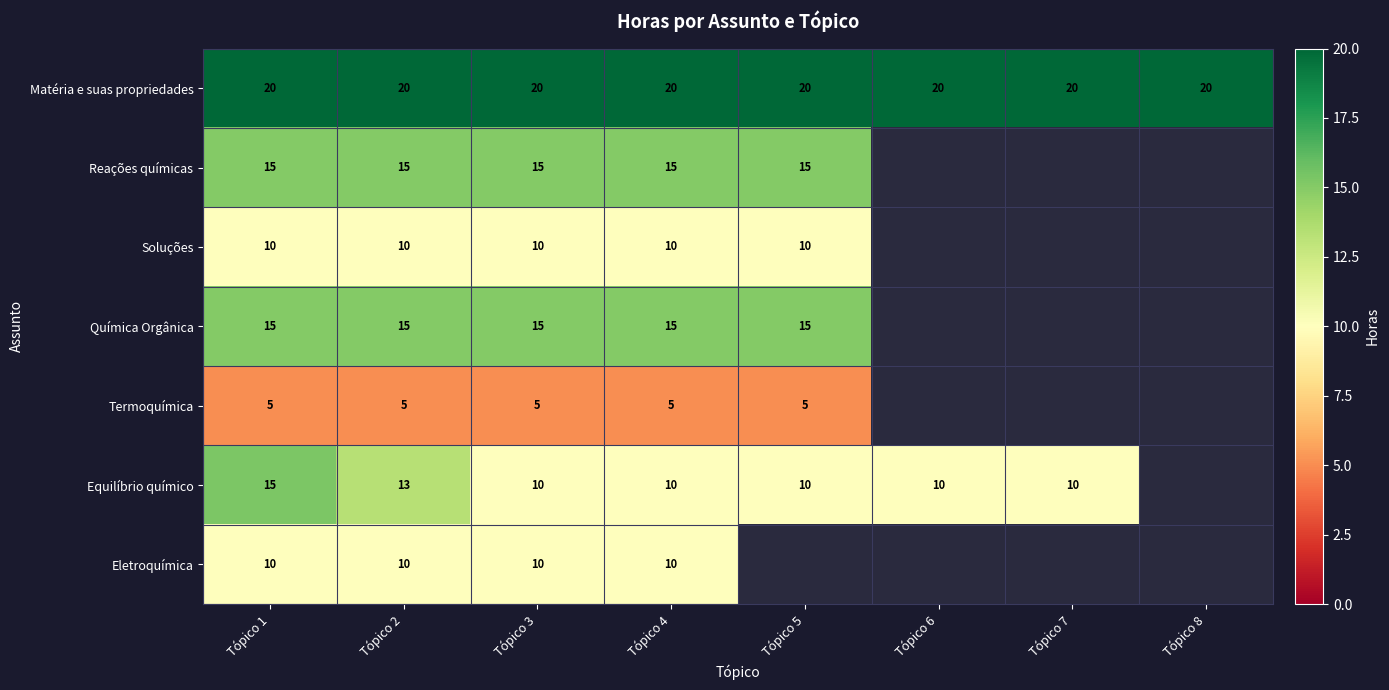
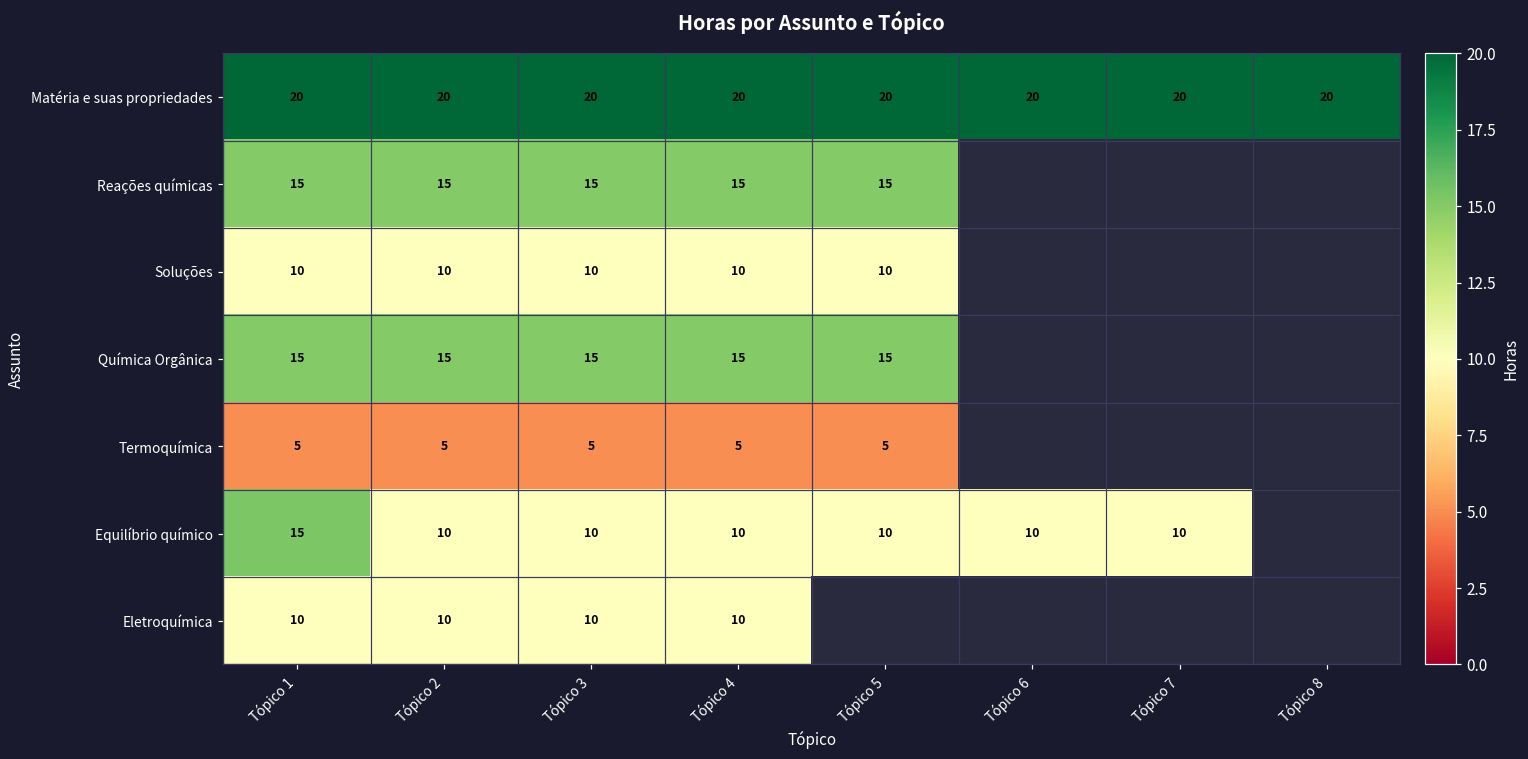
  {
    "Matéria e suas propriedades": {
      "Tópico 1": 20,
      "Tópico 2": 20,
      "Tópico 3": 20,
      "Tópico 4": 20,
      "Tópico 5": 20,
      "Tópico 6": 20,
      "Tópico 7": 20,
      "Tópico 8": 20
    },
    "Reações químicas": {
      "Tópico 1": 15,
      "Tópico 2": 15,
      "Tópico 3": 15,
      "Tópico 4": 15,
      "Tópico 5": 15
    },
    "Soluções": {
      "Tópico 1": 10,
      "Tópico 2": 10,
      "Tópico 3": 10,
      "Tópico 4": 10,
      "Tópico 5": 10
    },
    "Química Orgânica": {
      "Tópico 1": 15,
      "Tópico 2": 15,
      "Tópico 3": 15,
      "Tópico 4": 15,
      "Tópico 5": 15
    },
    "Termoquímica": {
      "Tópico 1": 5,
      "Tópico 2": 5,
      "Tópico 3": 5,
      "Tópico 4": 5,
      "Tópico 5": 5
    },
    "Equilíbrio químico": {
      "Tópico 1": 15,
-     "Tópico 2": 13,
+     "Tópico 2": 10,
      "Tópico 3": 10,
      "Tópico 4": 10,
      "Tópico 5": 10,
      "Tópico 6": 10,
      "Tópico 7": 10
    },
    "Eletroquímica": {
      "Tópico 1": 10,
      "Tópico 2": 10,
      "Tópico 3": 10,
      "Tópico 4": 10
    }
  }
